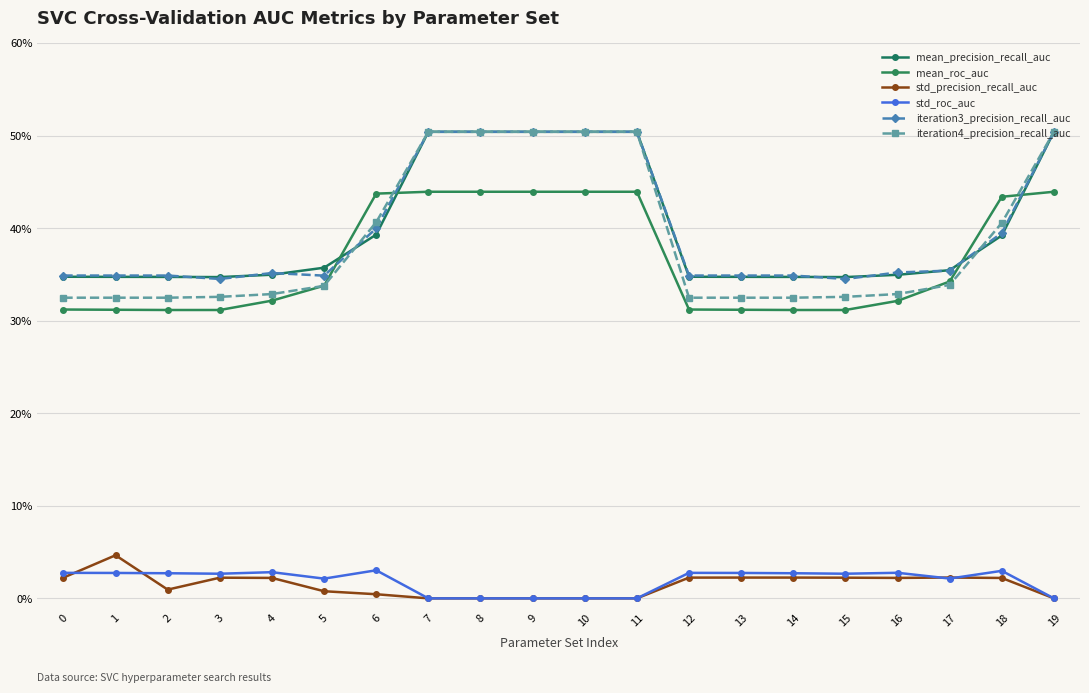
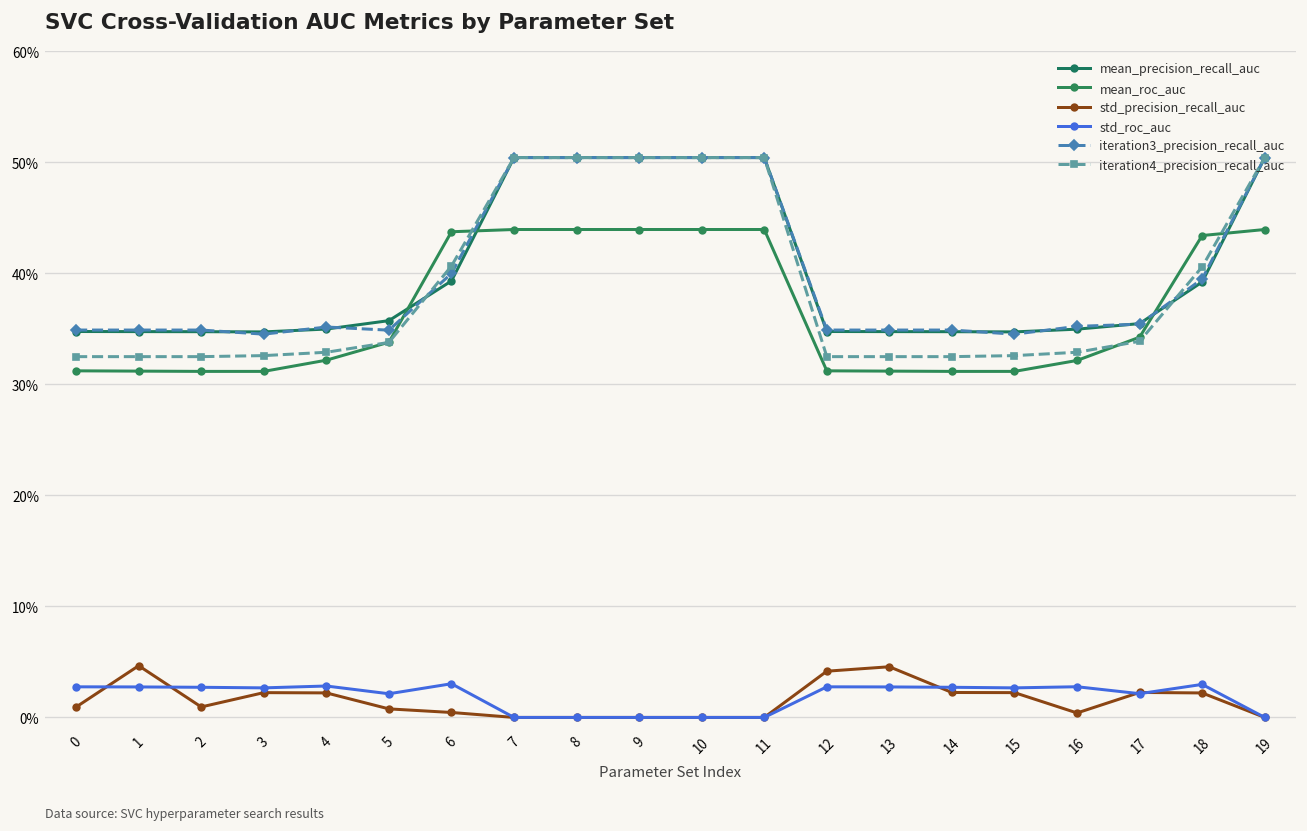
  {
    "std_precision_recall_auc": {
-     "0": "2%",
+     "0": "1%",
      "1": "5%",
      "2": "1%",
      "3": "2%",
      "4": "2%",
      "5": "1%",
      "6": "0%",
-     "12": "2%",
-     "13": "2%",
+     "12": "4%",
+     "13": "5%",
      "14": "2%",
      "15": "2%",
-     "16": "2%",
+     "16": "0%",
      "18": "2%"
    }
  }
